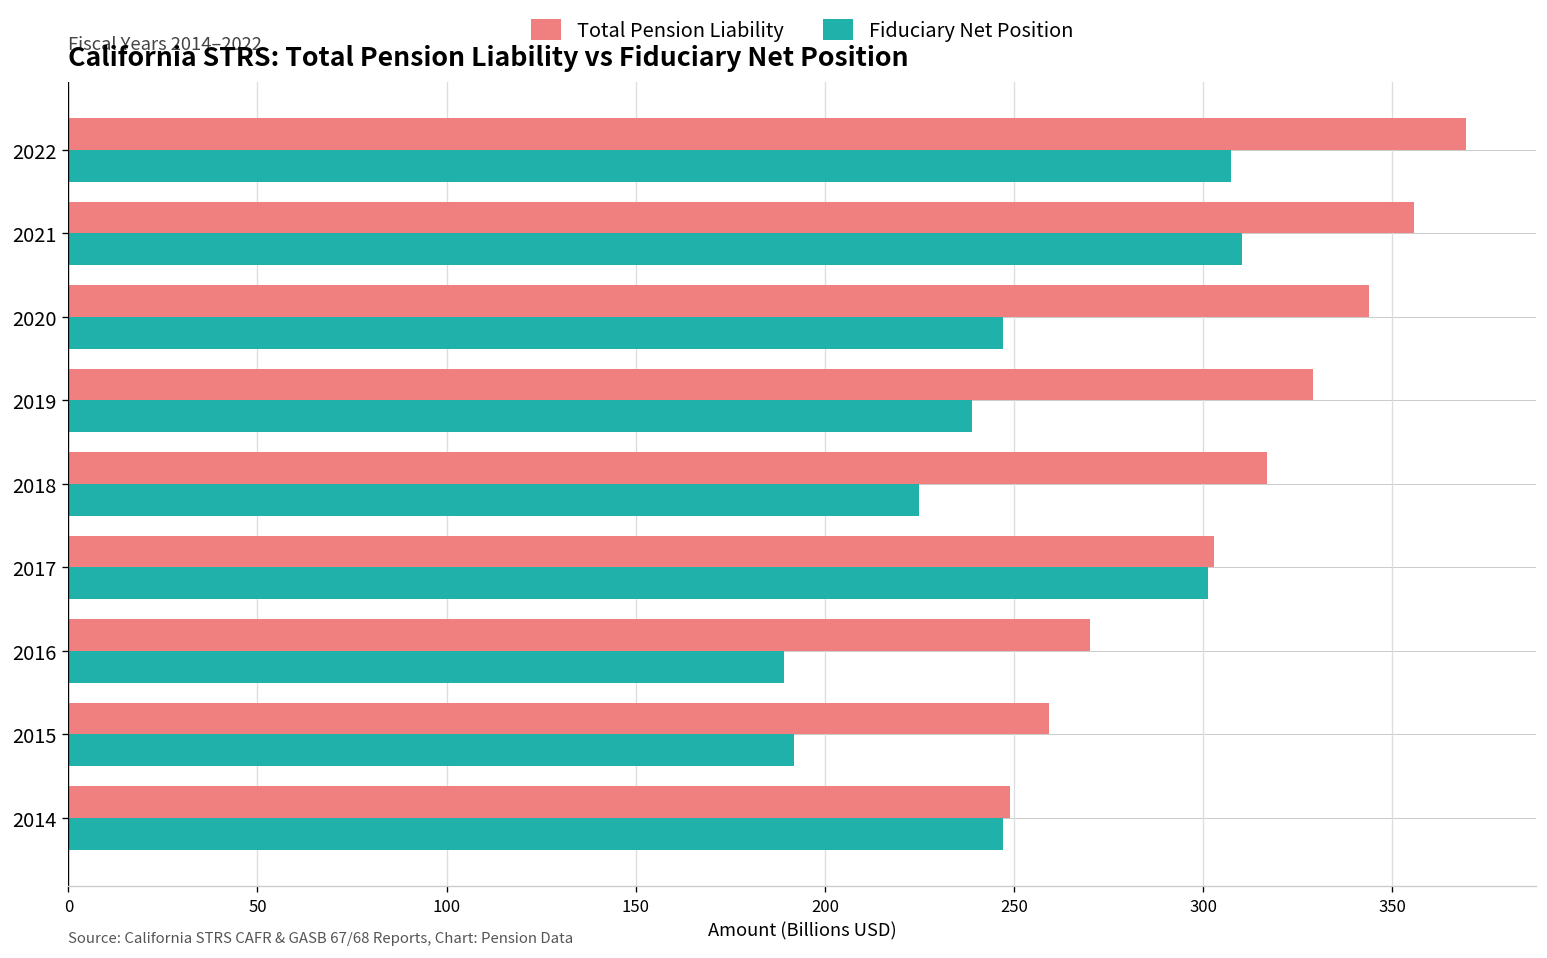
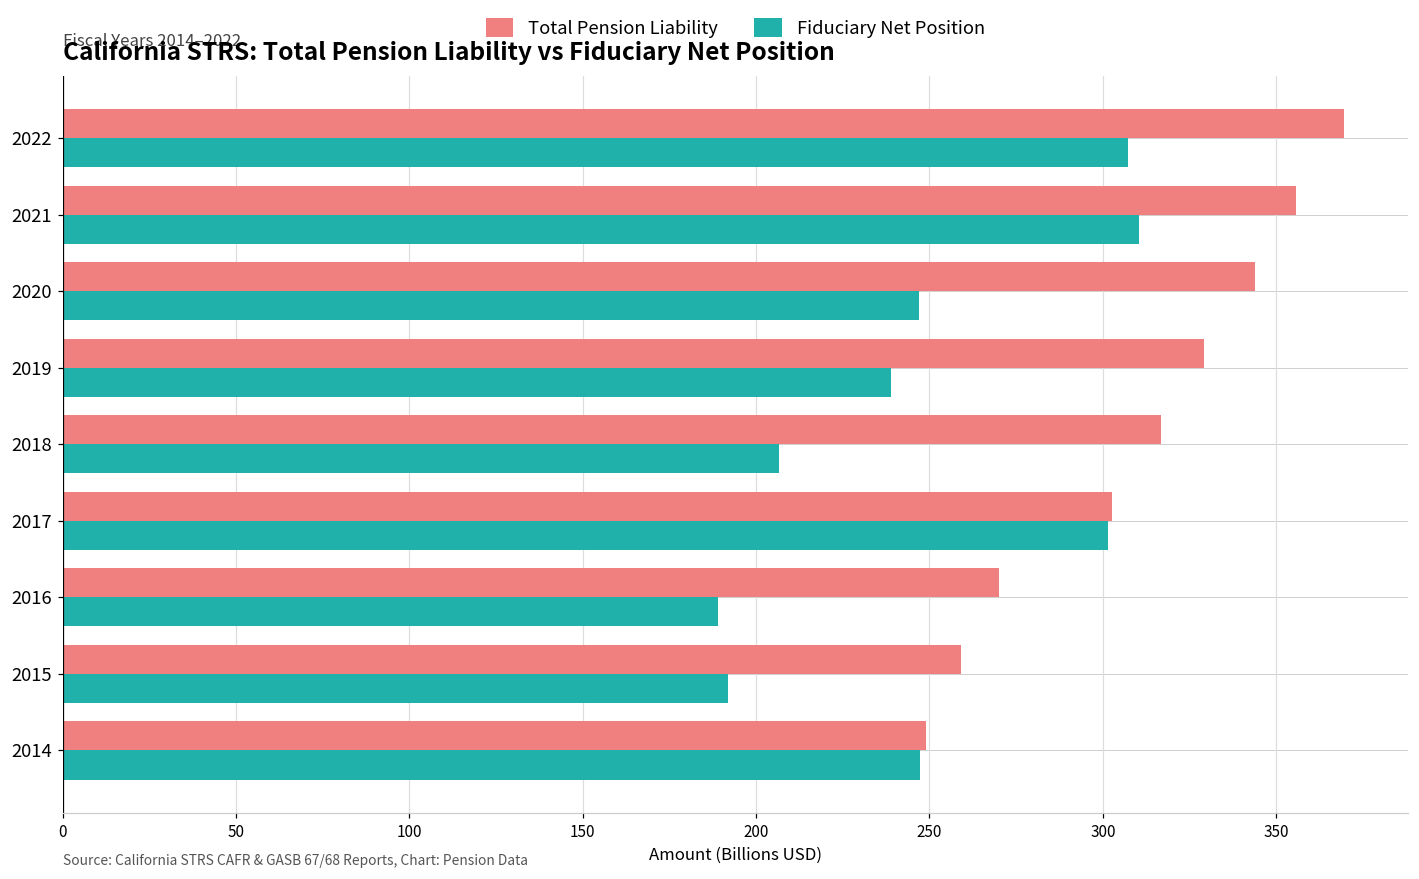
  {
    "Total Pension Liability": {
      "2022": 370,
      "2021": 356,
      "2020": 344,
      "2019": 329,
      "2018": 317,
      "2017": 303,
      "2016": 270,
      "2015": 259,
      "2014": 249
    },
    "Fiduciary Net Position": {
      "2022": 307,
      "2021": 310,
      "2020": 247,
      "2019": 239,
-     "2018": 225,
+     "2018": 207,
      "2017": 301,
      "2016": 189,
      "2015": 192,
      "2014": 247
    }
  }
